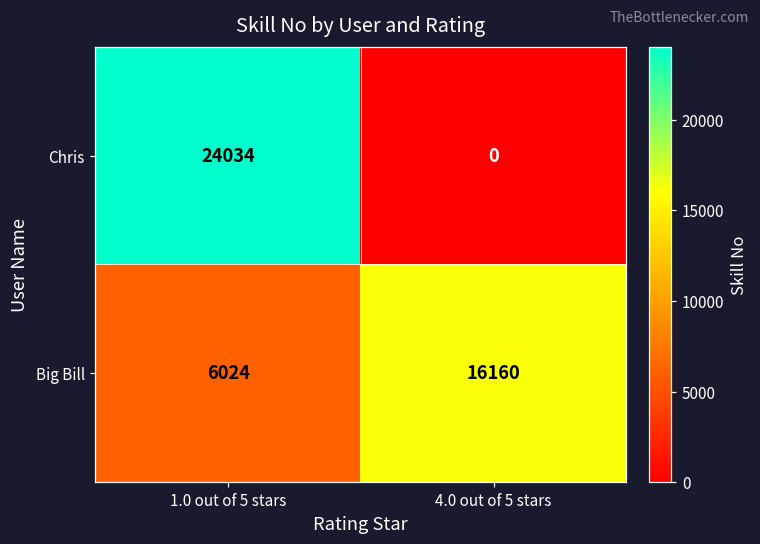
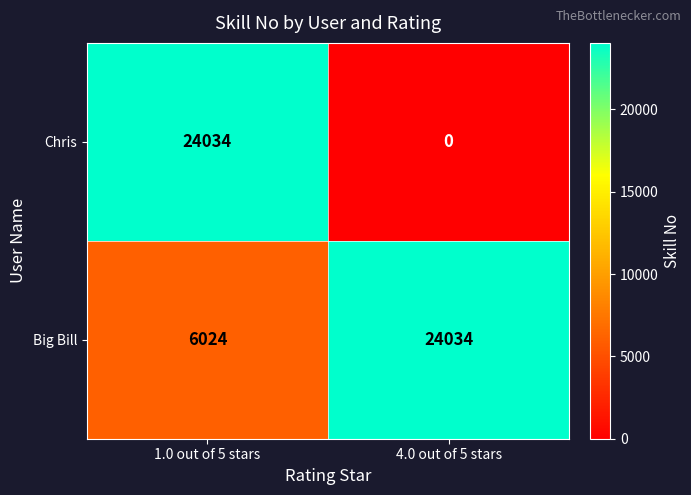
  {
    "Chris": {
      "1.0 out of 5 stars": 24034,
      "4.0 out of 5 stars": 0
    },
    "Big Bill": {
      "1.0 out of 5 stars": 6024,
-     "4.0 out of 5 stars": 16160
+     "4.0 out of 5 stars": 24034
    }
  }
